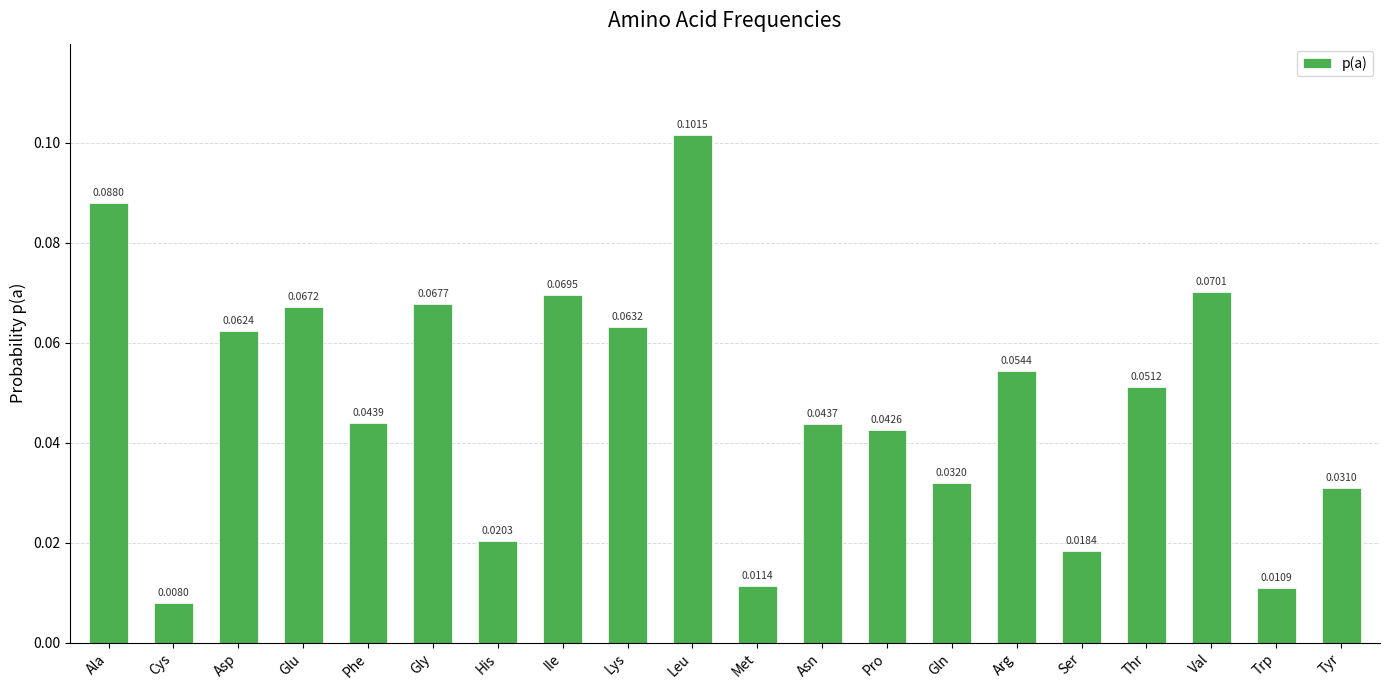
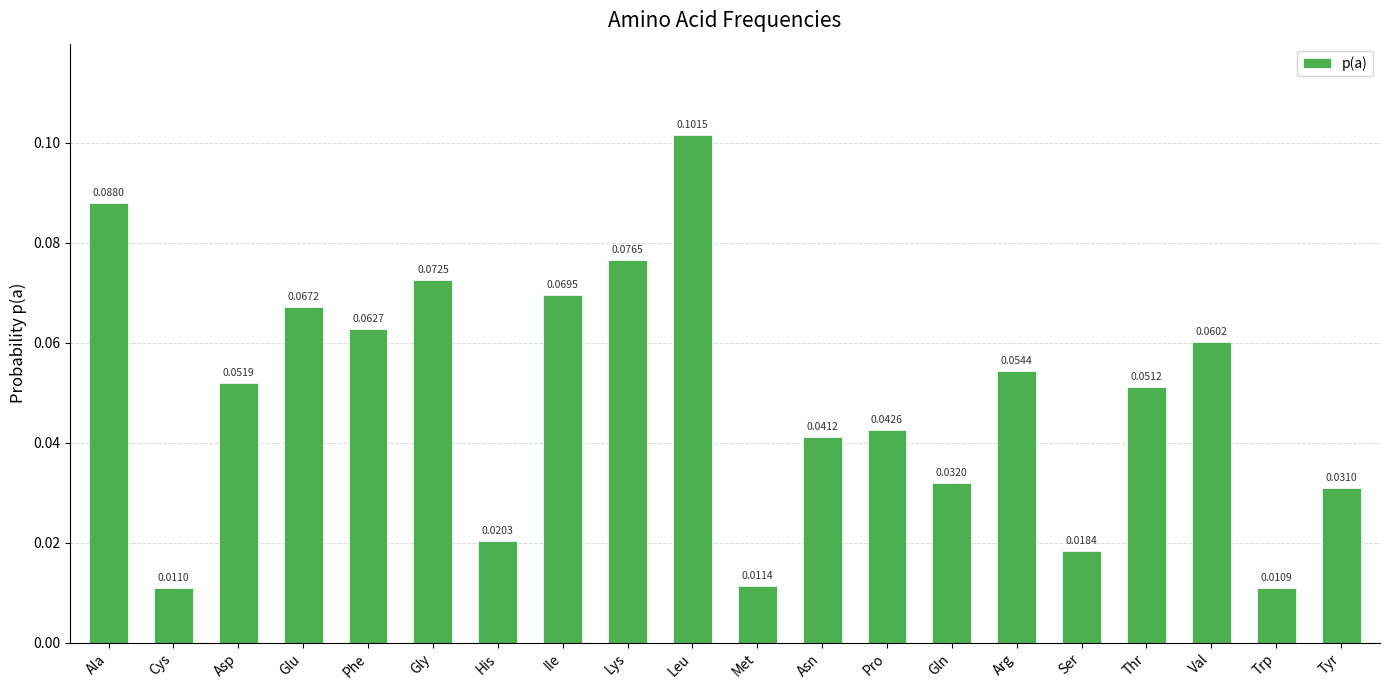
  {
    "Ala": 0.0880,
-   "Cys": 0.0080,
-   "Asp": 0.0624,
+   "Cys": 0.0110,
+   "Asp": 0.0519,
    "Glu": 0.0672,
-   "Phe": 0.0439,
-   "Gly": 0.0677,
+   "Phe": 0.0627,
+   "Gly": 0.0725,
    "His": 0.0203,
    "Ile": 0.0695,
-   "Lys": 0.0632,
+   "Lys": 0.0765,
    "Leu": 0.1015,
    "Met": 0.0114,
-   "Asn": 0.0437,
+   "Asn": 0.0412,
    "Pro": 0.0426,
    "Gln": 0.0320,
    "Arg": 0.0544,
    "Ser": 0.0184,
    "Thr": 0.0512,
-   "Val": 0.0701,
+   "Val": 0.0602,
    "Trp": 0.0109,
    "Tyr": 0.0310
  }
